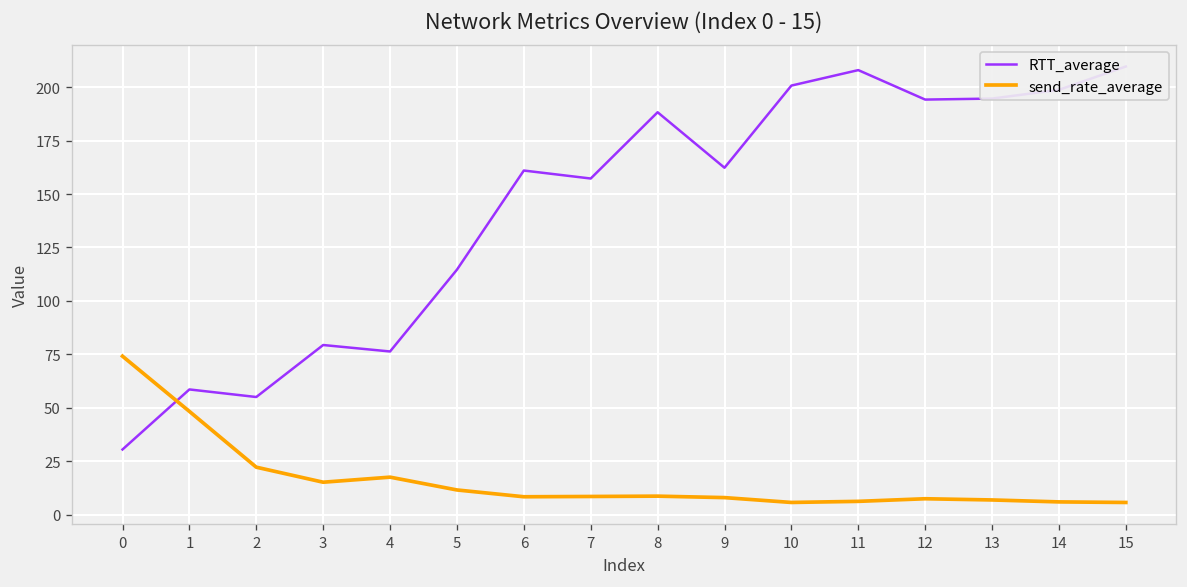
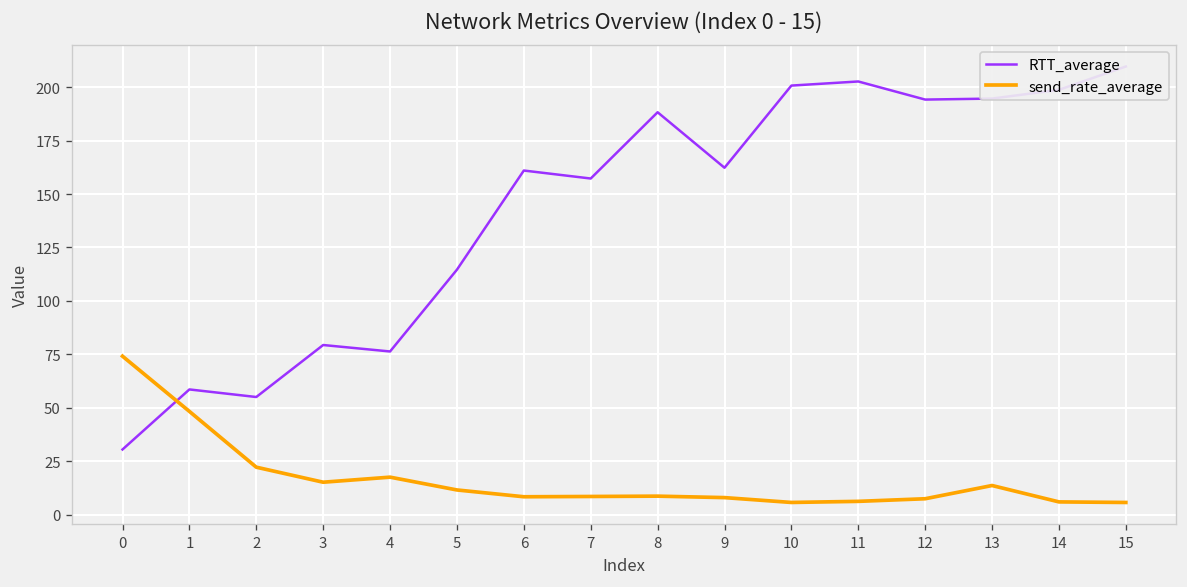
  {
    "RTT_average": {
      "0": 30,
      "1": 59,
      "2": 55,
      "3": 79,
      "4": 76,
      "5": 115,
      "6": 161,
      "7": 157,
      "8": 188,
      "9": 162,
      "10": 201,
-     "11": 208,
+     "11": 203,
      "12": 194
    },
    "send_rate_average": {
      "0": 74,
      "1": 48,
      "2": 22,
      "3": 15,
      "4": 18,
      "5": 12,
      "6": 8,
      "7": 9,
      "8": 9,
      "9": 8,
      "10": 6,
      "11": 6,
      "12": 7,
-     "13": 7,
+     "13": 14,
      "14": 6,
      "15": 6
    }
  }
